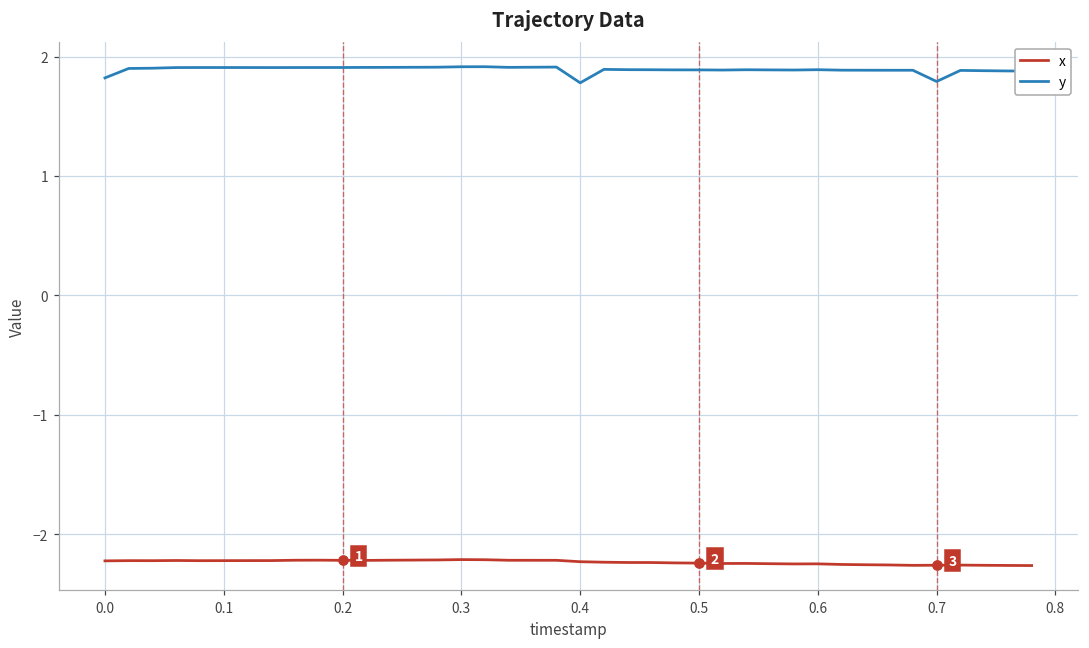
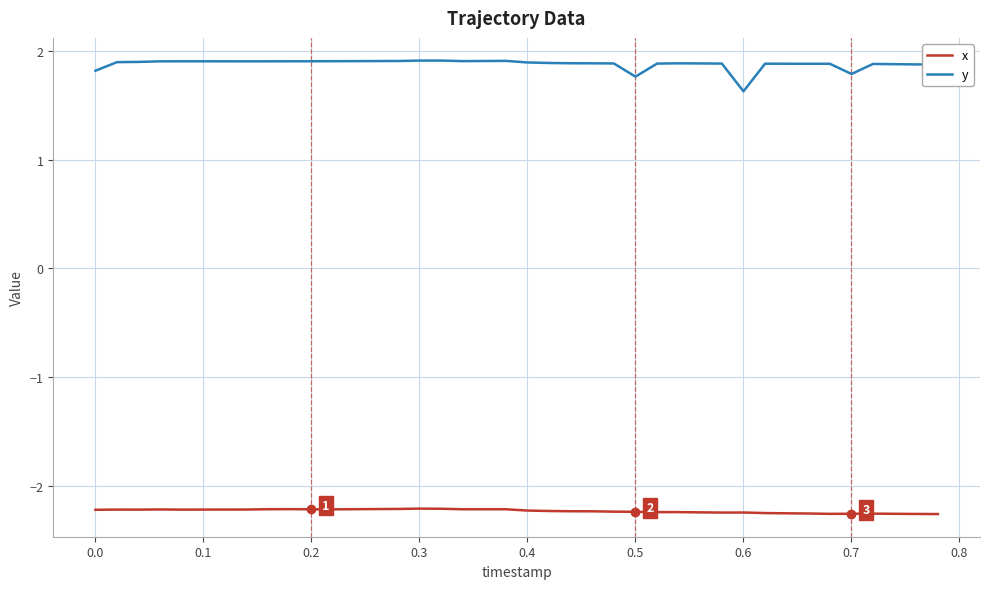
  {
    "y": {
      "0.0": 1.82,
      "0.1": 1.91,
      "0.2": 1.91,
      "0.3": 1.91,
-     "0.4": 1.78,
-     "0.5": 1.89,
-     "0.6": 1.89,
+     "0.4": 1.90,
+     "0.5": 1.77,
+     "0.6": 1.63,
      "0.7": 1.79
    }
  }
